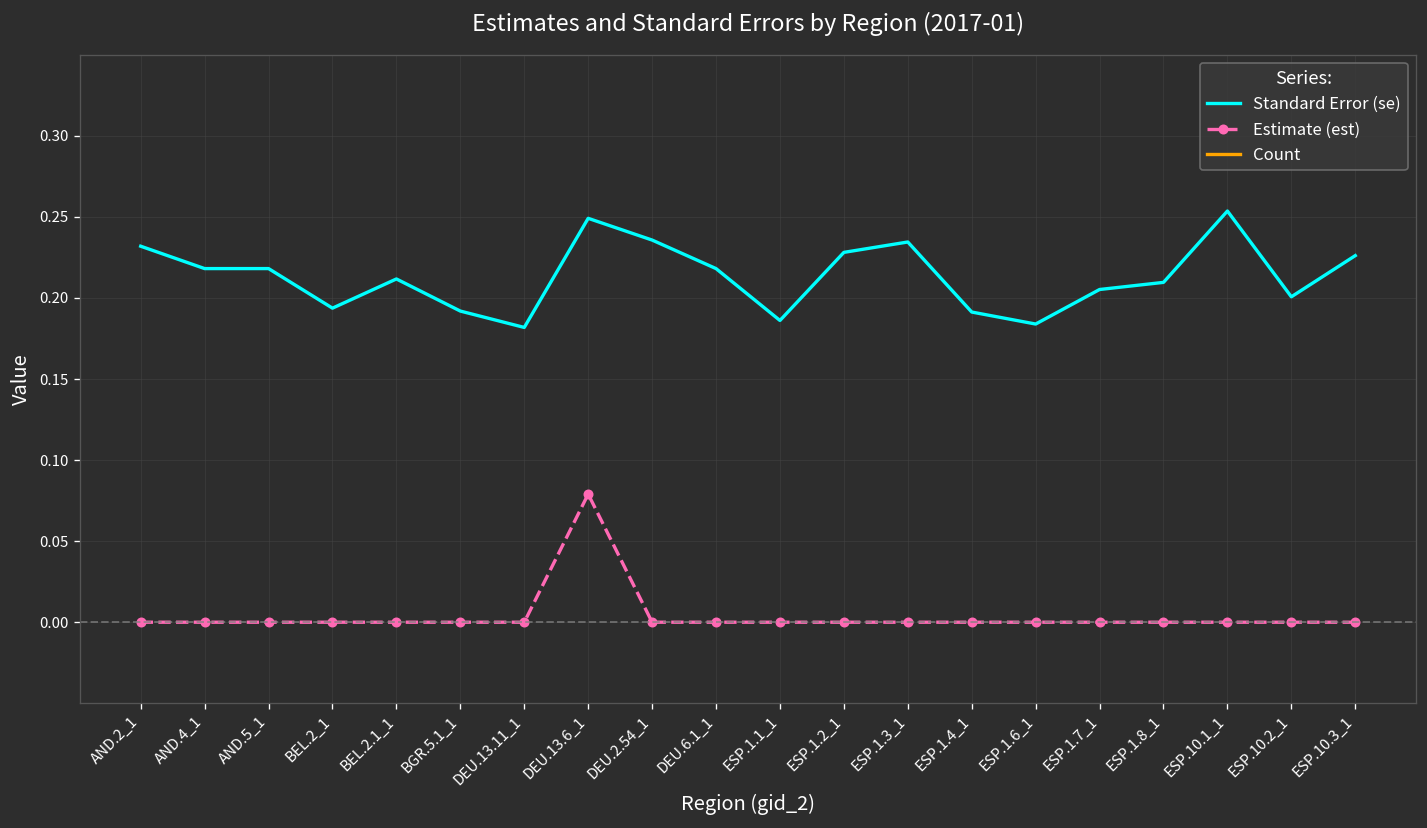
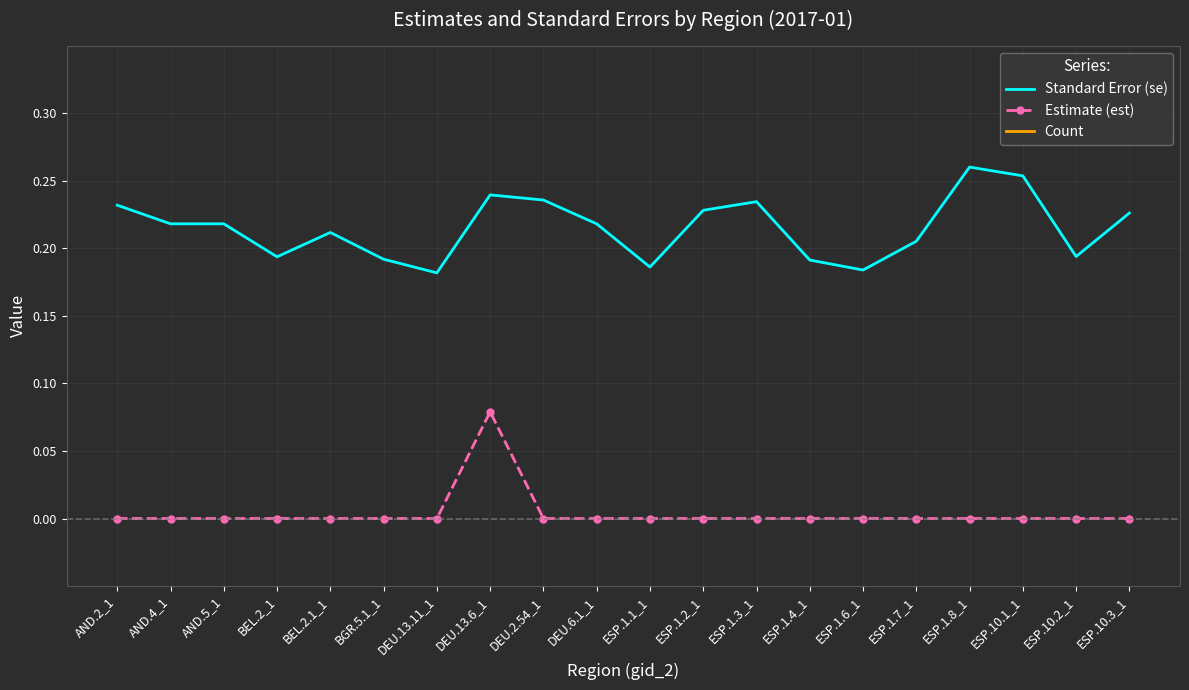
  {
    "Standard Error (se)": {
      "AND.2_1": 0.232,
      "AND.4_1": 0.218,
      "AND.5_1": 0.218,
      "BEL.2_1": 0.194,
      "BEL.2.1_1": 0.212,
      "BGR.5.1_1": 0.192,
      "DEU.13.11_1": 0.182,
-     "DEU.13.6_1": 0.249,
+     "DEU.13.6_1": 0.240,
      "DEU.2.54_1": 0.236,
      "DEU.6.1_1": 0.218,
      "ESP.1.1_1": 0.186,
      "ESP.1.2_1": 0.228,
      "ESP.1.3_1": 0.235,
      "ESP.1.4_1": 0.191,
      "ESP.1.6_1": 0.184,
      "ESP.1.7_1": 0.205,
-     "ESP.1.8_1": 0.210,
+     "ESP.1.8_1": 0.260,
      "ESP.10.1_1": 0.254,
-     "ESP.10.2_1": 0.201,
+     "ESP.10.2_1": 0.194,
      "ESP.10.3_1": 0.226
    },
    "Estimate (est)": {
      "AND.2_1": 0.000,
      "AND.4_1": 0.000,
      "AND.5_1": 0.000,
      "BEL.2_1": 0.000,
      "BEL.2.1_1": 0.000,
      "BGR.5.1_1": 0.000,
      "DEU.13.11_1": 0.000,
      "DEU.13.6_1": 0.079,
      "DEU.2.54_1": 0.000,
      "DEU.6.1_1": 0.000,
      "ESP.1.1_1": 0.000,
      "ESP.1.2_1": 0.000,
      "ESP.1.3_1": 0.000,
      "ESP.1.4_1": 0.000,
      "ESP.1.6_1": 0.000,
      "ESP.1.7_1": 0.000,
      "ESP.1.8_1": 0.000,
      "ESP.10.1_1": 0.000,
      "ESP.10.2_1": 0.000,
      "ESP.10.3_1": 0.000
    }
  }
